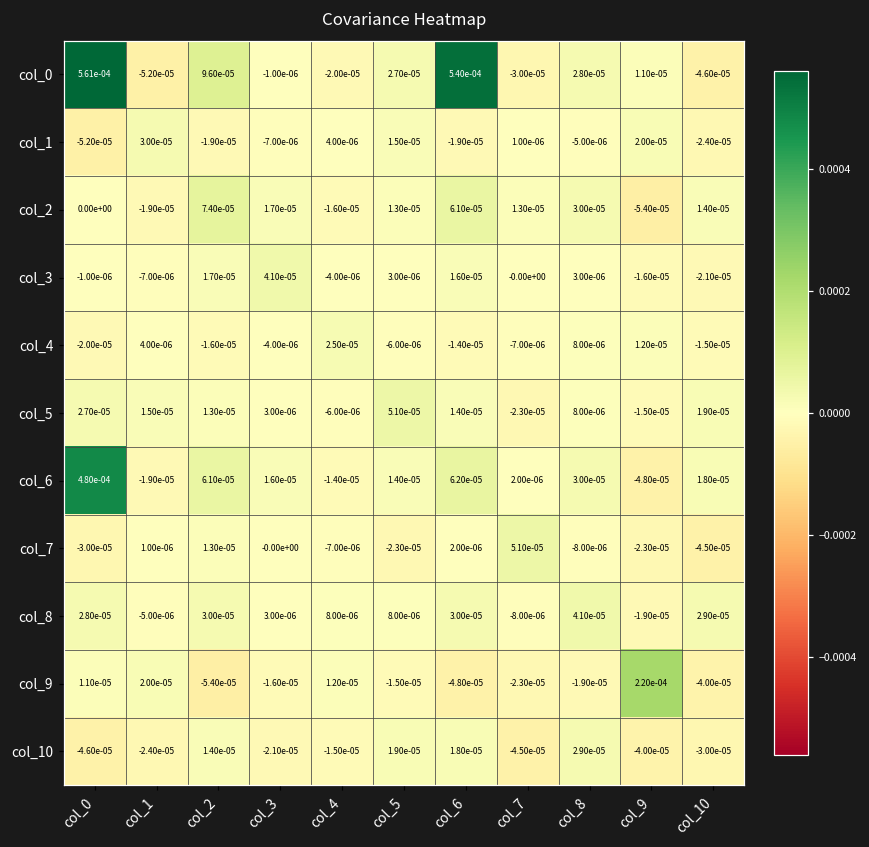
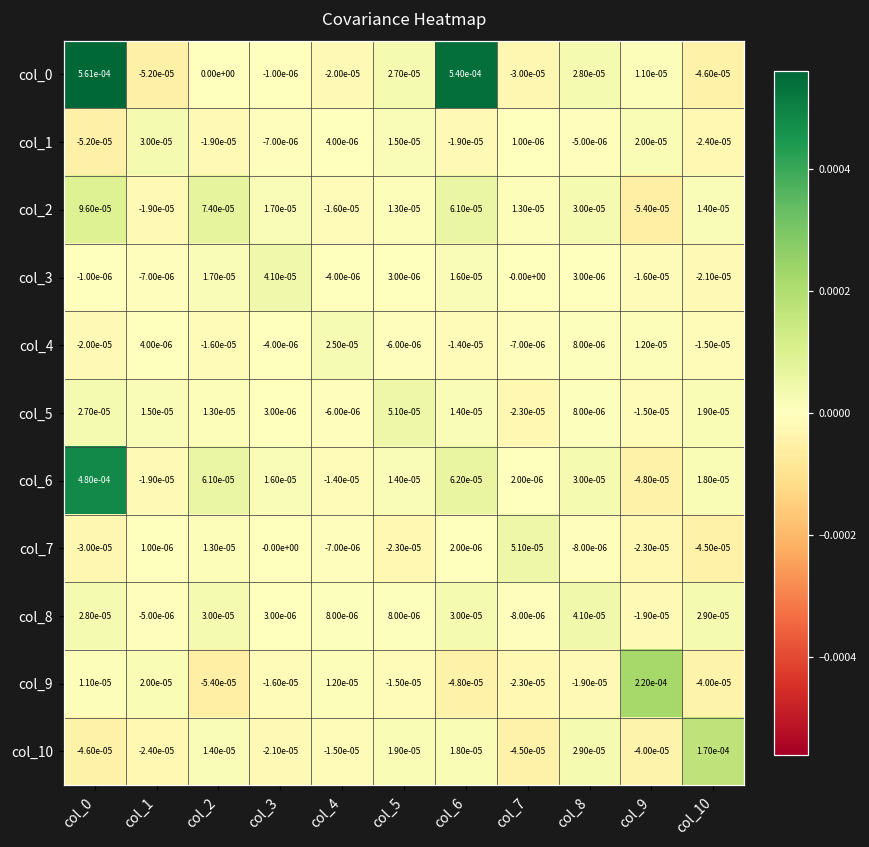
  {
    "col_0": {
      "col_0": "5.61e-04",
      "col_1": "-5.20e-05",
-     "col_2": "9.60e-05",
+     "col_2": "0.00e+00",
      "col_3": "-1.00e-06",
      "col_4": "-2.00e-05",
      "col_5": "2.70e-05",
      "col_6": "5.40e-04",
      "col_7": "-3.00e-05",
      "col_8": "2.80e-05",
      "col_9": "1.10e-05",
      "col_10": "-4.60e-05"
    },
    "col_1": {
      "col_0": "-5.20e-05",
      "col_1": "3.00e-05",
      "col_2": "-1.90e-05",
      "col_3": "-7.00e-06",
      "col_4": "4.00e-06",
      "col_5": "1.50e-05",
      "col_6": "-1.90e-05",
      "col_7": "1.00e-06",
      "col_8": "-5.00e-06",
      "col_9": "2.00e-05",
      "col_10": "-2.40e-05"
    },
    "col_2": {
-     "col_0": "0.00e+00",
+     "col_0": "9.60e-05",
      "col_1": "-1.90e-05",
      "col_2": "7.40e-05",
      "col_3": "1.70e-05",
      "col_4": "-1.60e-05",
      "col_5": "1.30e-05",
      "col_6": "6.10e-05",
      "col_7": "1.30e-05",
      "col_8": "3.00e-05",
      "col_9": "-5.40e-05",
      "col_10": "1.40e-05"
    },
    "col_3": {
      "col_0": "-1.00e-06",
      "col_1": "-7.00e-06",
      "col_2": "1.70e-05",
      "col_3": "4.10e-05",
      "col_4": "-4.00e-06",
      "col_5": "3.00e-06",
      "col_6": "1.60e-05",
      "col_7": "-0.00e+00",
      "col_8": "3.00e-06",
      "col_9": "-1.60e-05",
      "col_10": "-2.10e-05"
    },
    "col_4": {
      "col_0": "-2.00e-05",
      "col_1": "4.00e-06",
      "col_2": "-1.60e-05",
      "col_3": "-4.00e-06",
      "col_4": "2.50e-05",
      "col_5": "-6.00e-06",
      "col_6": "-1.40e-05",
      "col_7": "-7.00e-06",
      "col_8": "8.00e-06",
      "col_9": "1.20e-05",
      "col_10": "-1.50e-05"
    },
    "col_5": {
      "col_0": "2.70e-05",
      "col_1": "1.50e-05",
      "col_2": "1.30e-05",
      "col_3": "3.00e-06",
      "col_4": "-6.00e-06",
      "col_5": "5.10e-05",
      "col_6": "1.40e-05",
      "col_7": "-2.30e-05",
      "col_8": "8.00e-06",
      "col_9": "-1.50e-05",
      "col_10": "1.90e-05"
    },
    "col_6": {
      "col_0": "4.80e-04",
      "col_1": "-1.90e-05",
      "col_2": "6.10e-05",
      "col_3": "1.60e-05",
      "col_4": "-1.40e-05",
      "col_5": "1.40e-05",
      "col_6": "6.20e-05",
      "col_7": "2.00e-06",
      "col_8": "3.00e-05",
      "col_9": "-4.80e-05",
      "col_10": "1.80e-05"
    },
    "col_7": {
      "col_0": "-3.00e-05",
      "col_1": "1.00e-06",
      "col_2": "1.30e-05",
      "col_3": "-0.00e+00",
      "col_4": "-7.00e-06",
      "col_5": "-2.30e-05",
      "col_6": "2.00e-06",
      "col_7": "5.10e-05",
      "col_8": "-8.00e-06",
      "col_9": "-2.30e-05",
      "col_10": "-4.50e-05"
    },
    "col_8": {
      "col_0": "2.80e-05",
      "col_1": "-5.00e-06",
      "col_2": "3.00e-05",
      "col_3": "3.00e-06",
      "col_4": "8.00e-06",
      "col_5": "8.00e-06",
      "col_6": "3.00e-05",
      "col_7": "-8.00e-06",
      "col_8": "4.10e-05",
      "col_9": "-1.90e-05",
      "col_10": "2.90e-05"
    },
    "col_9": {
      "col_0": "1.10e-05",
      "col_1": "2.00e-05",
      "col_2": "-5.40e-05",
      "col_3": "-1.60e-05",
      "col_4": "1.20e-05",
      "col_5": "-1.50e-05",
      "col_6": "-4.80e-05",
      "col_7": "-2.30e-05",
      "col_8": "-1.90e-05",
      "col_9": "2.20e-04",
      "col_10": "-4.00e-05"
    },
    "col_10": {
      "col_0": "-4.60e-05",
      "col_1": "-2.40e-05",
      "col_2": "1.40e-05",
      "col_3": "-2.10e-05",
      "col_4": "-1.50e-05",
      "col_5": "1.90e-05",
      "col_6": "1.80e-05",
      "col_7": "-4.50e-05",
      "col_8": "2.90e-05",
      "col_9": "-4.00e-05",
-     "col_10": "-3.00e-05"
+     "col_10": "1.70e-04"
    }
  }
